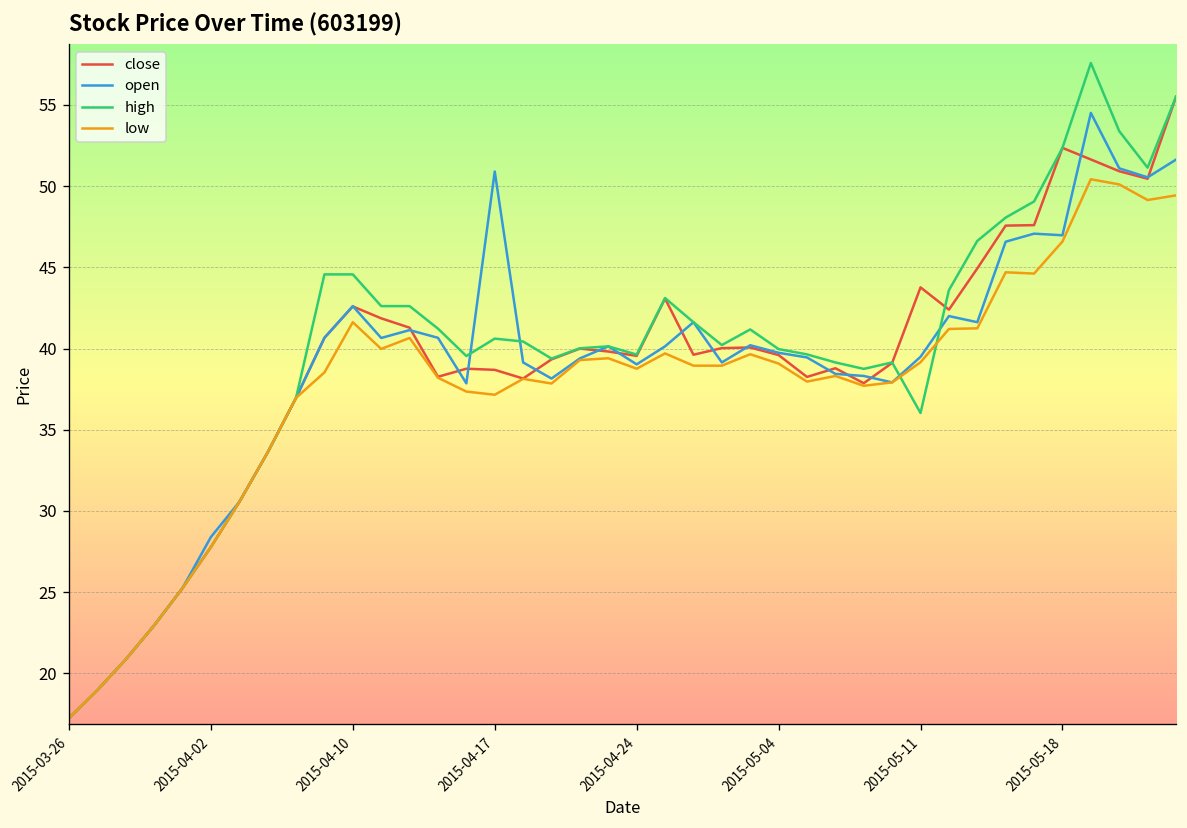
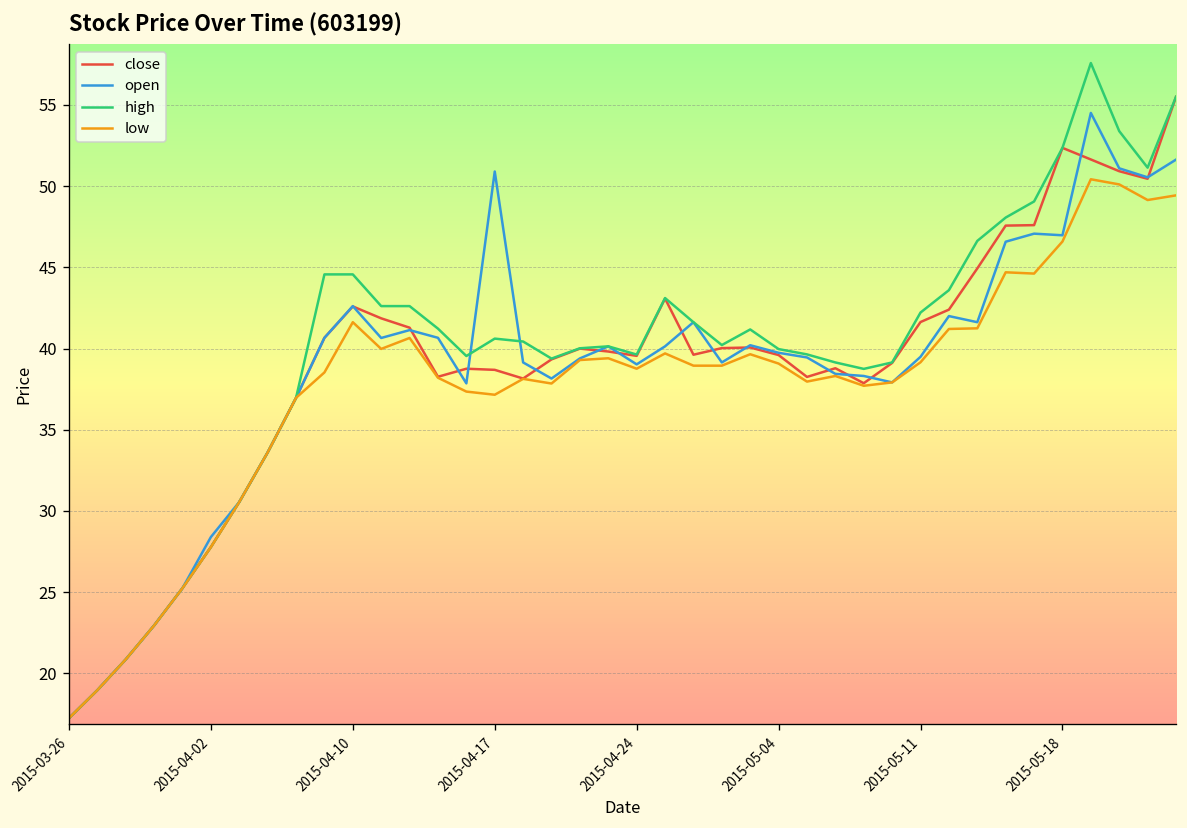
  {
    "close": {
      "2015-04-17": 38.7,
-     "2015-05-11": 43.8
+     "2015-05-11": 41.6
    },
    "open": {
      "2015-04-02": 28.4,
      "2015-04-17": 50.9,
      "2015-04-24": 39.0,
      "2015-05-11": 39.5,
      "2015-05-18": 47.0
    },
    "high": {
      "2015-04-10": 44.6,
      "2015-04-17": 40.6,
      "2015-05-04": 40.0,
-     "2015-05-11": 36.0
+     "2015-05-11": 42.2
    },
    "low": {
      "2015-04-10": 41.6,
      "2015-04-17": 37.2,
      "2015-04-24": 38.8,
      "2015-05-04": 39.1,
      "2015-05-11": 39.2,
      "2015-05-18": 46.6
    }
  }
